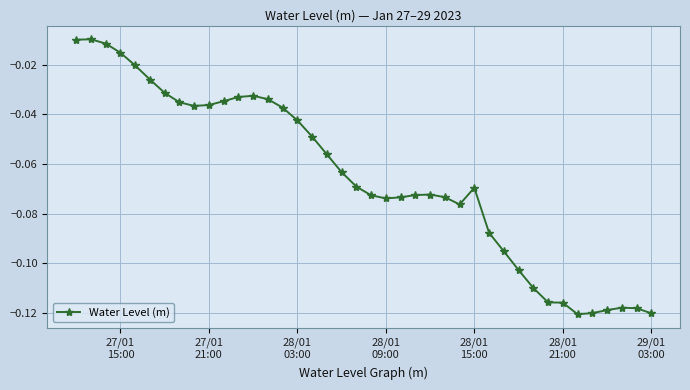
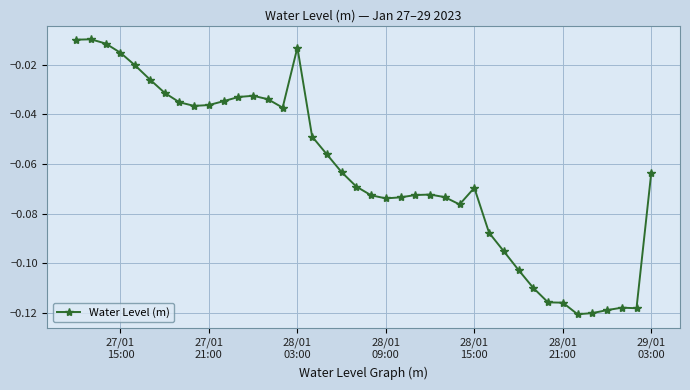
  {
    "27/01 15:00": -0.015,
    "27/01 21:00": -0.036,
-   "28/01 03:00": -0.042,
+   "28/01 03:00": -0.013,
    "28/01 09:00": -0.074,
    "28/01 15:00": -0.070,
    "28/01 21:00": -0.116,
-   "29/01 03:00": -0.120
+   "29/01 03:00": -0.064
  }
